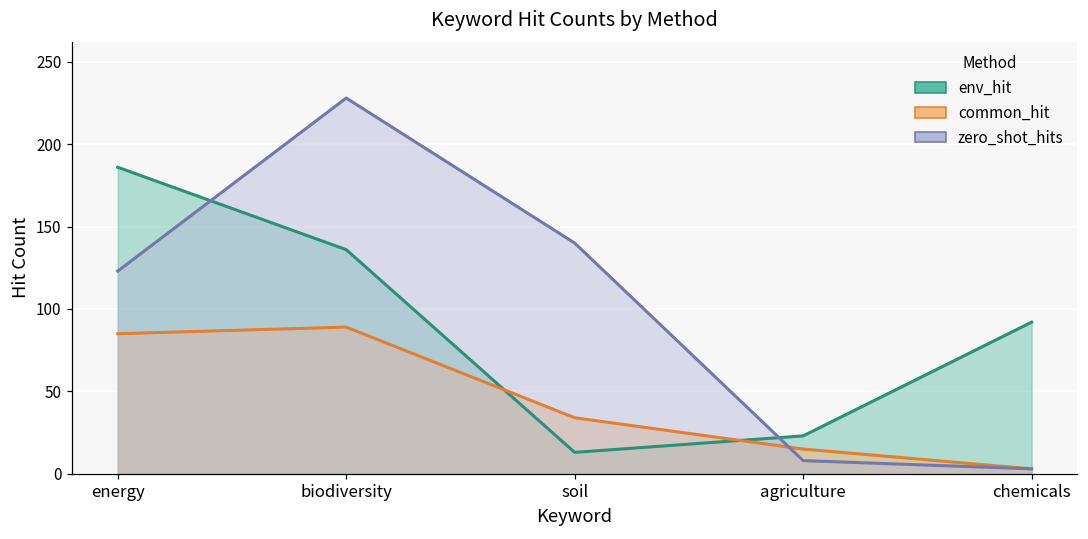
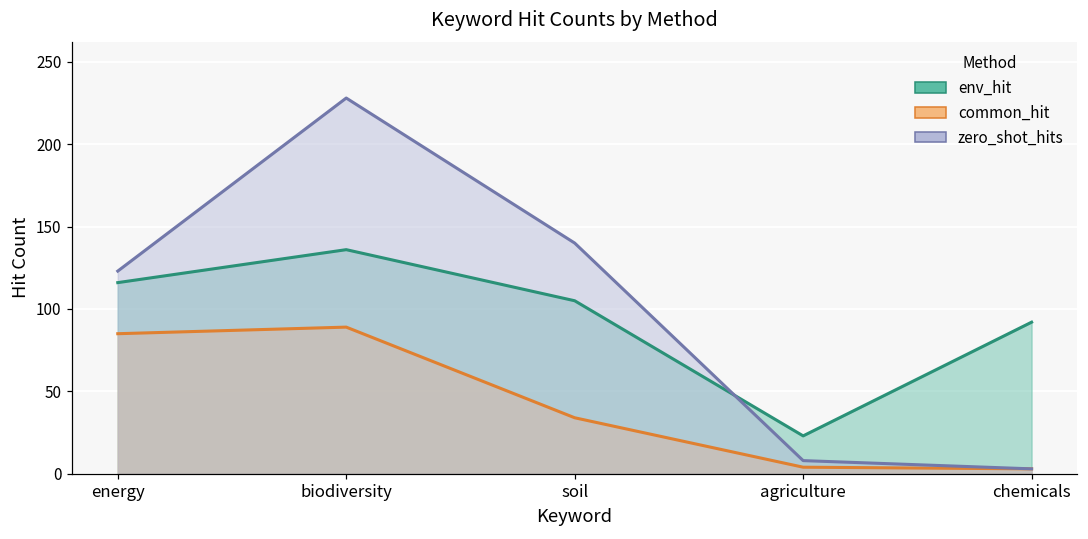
  {
    "env_hit": {
-     "energy": 186,
+     "energy": 116,
      "biodiversity": 136,
-     "soil": 13,
+     "soil": 105,
      "agriculture": 23,
      "chemicals": 92
    },
    "common_hit": {
      "energy": 85,
      "biodiversity": 89,
      "soil": 34,
-     "agriculture": 15
+     "agriculture": 4
    },
    "zero_shot_hits": {
      "energy": 123,
      "biodiversity": 228,
      "soil": 140,
      "agriculture": 8
    }
  }
